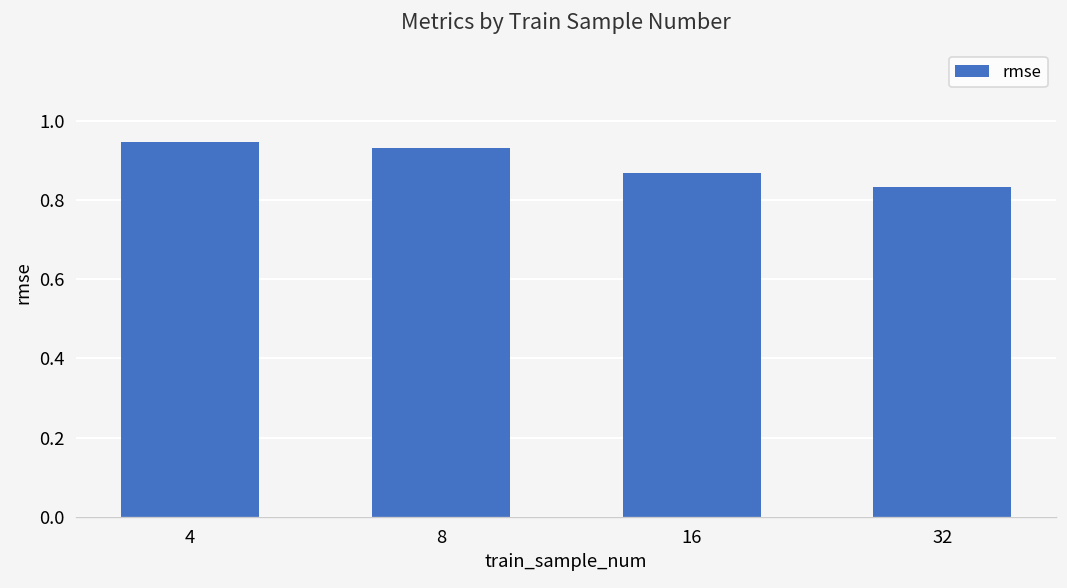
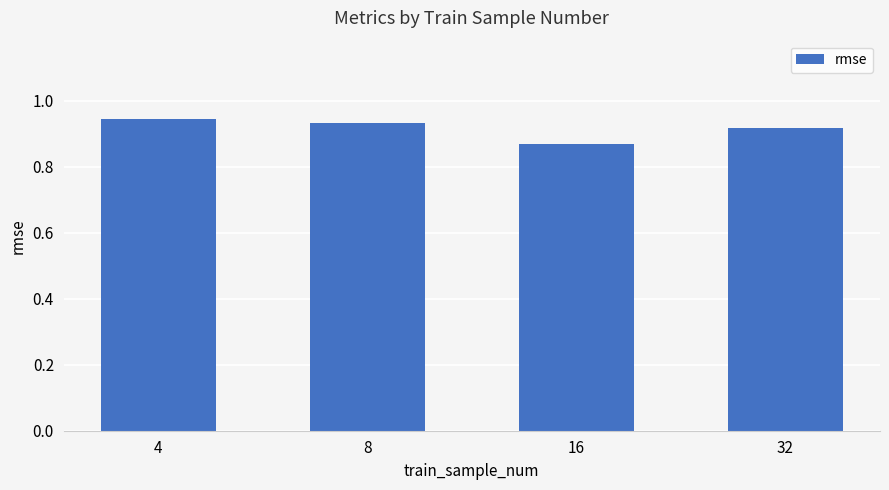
  {
    "4": 0.95,
    "8": 0.93,
    "16": 0.87,
-   "32": 0.83
+   "32": 0.92
  }
